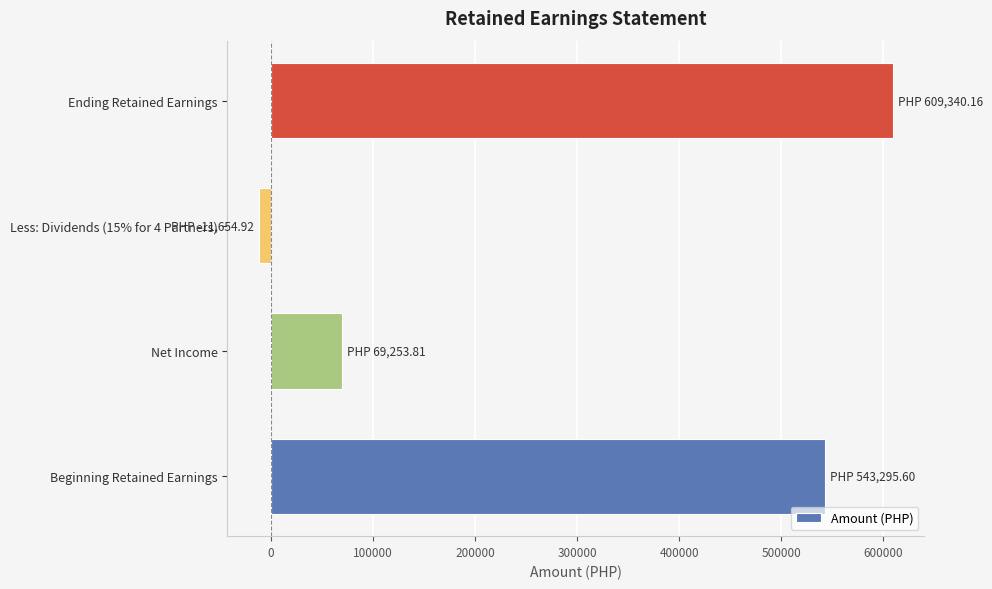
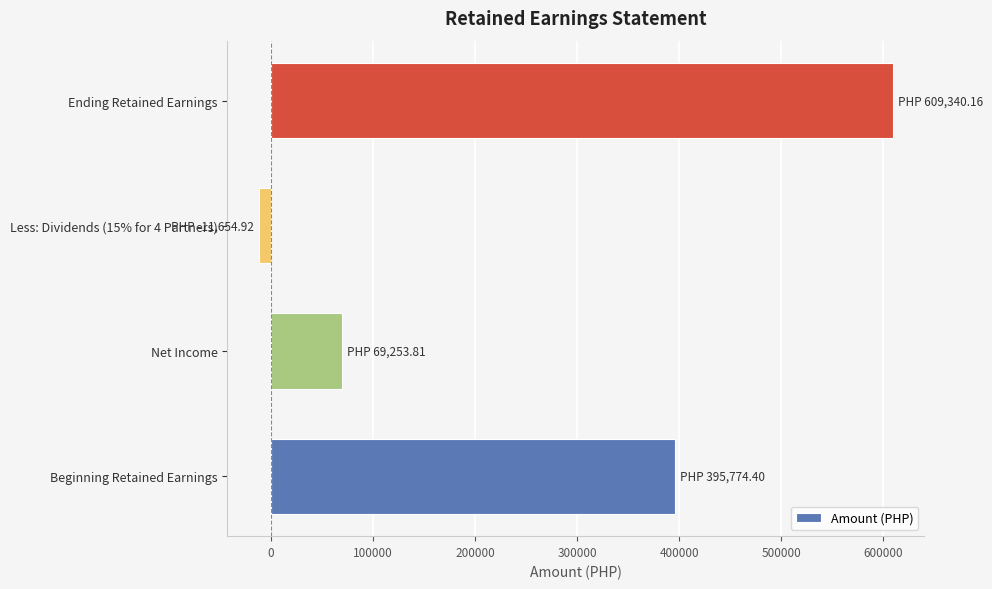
  {
    "Ending Retained Earnings": "609,340.16",
    "Less: Dividends (15% for 4 Partners)": "-11,654.92",
    "Net Income": "69,253.81",
-   "Beginning Retained Earnings": "543,295.60"
+   "Beginning Retained Earnings": "395,774.40"
  }
